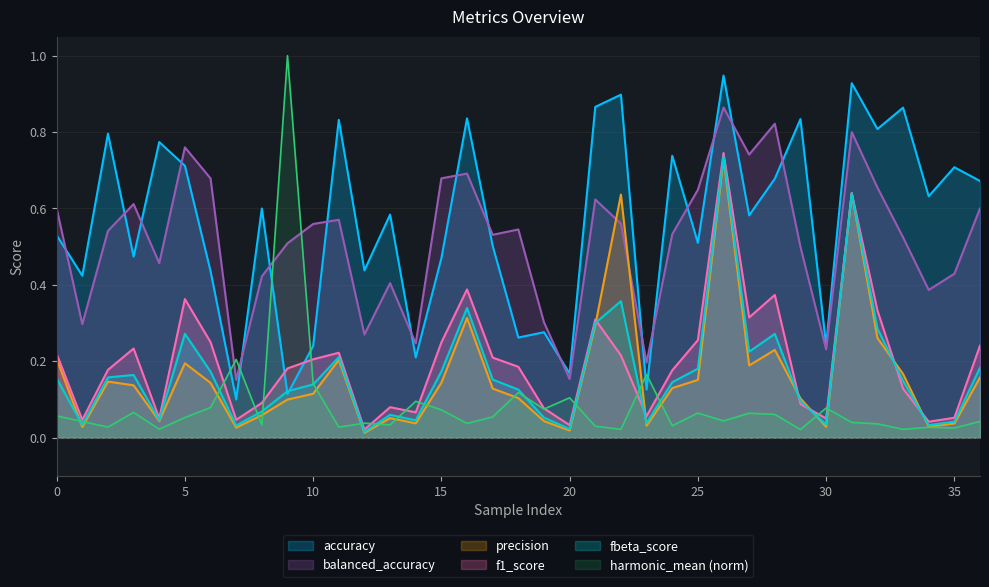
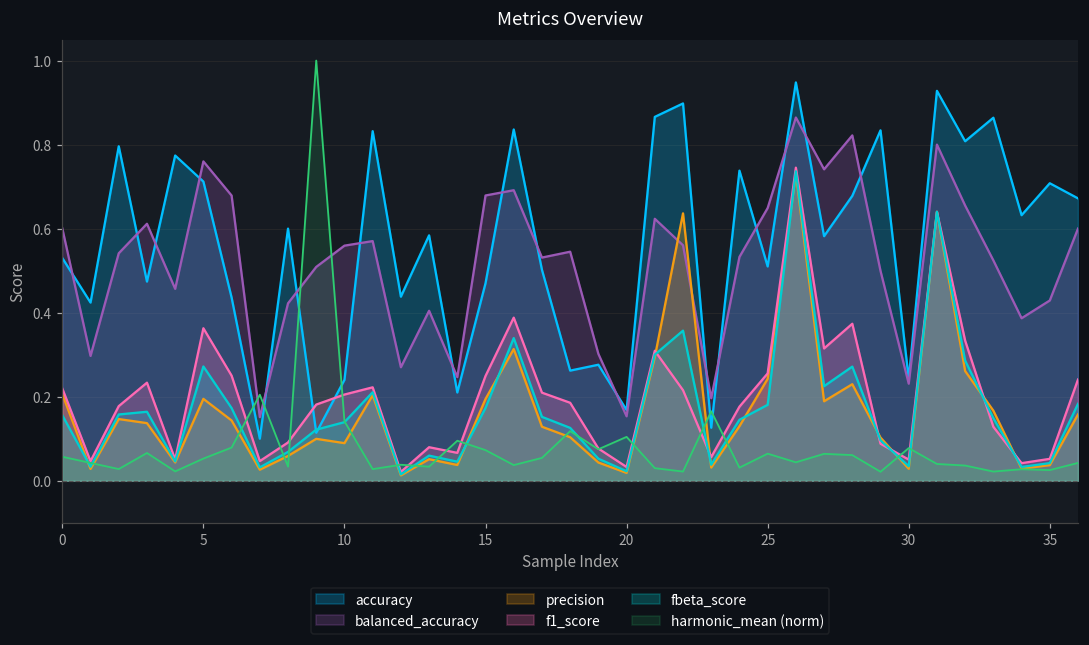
  {
    "precision": {
      "0": 0.21,
      "5": 0.19,
-     "10": 0.11,
-     "15": 0.14,
-     "25": 0.15
+     "10": 0.09,
+     "15": 0.19,
+     "25": 0.24
    }
  }
